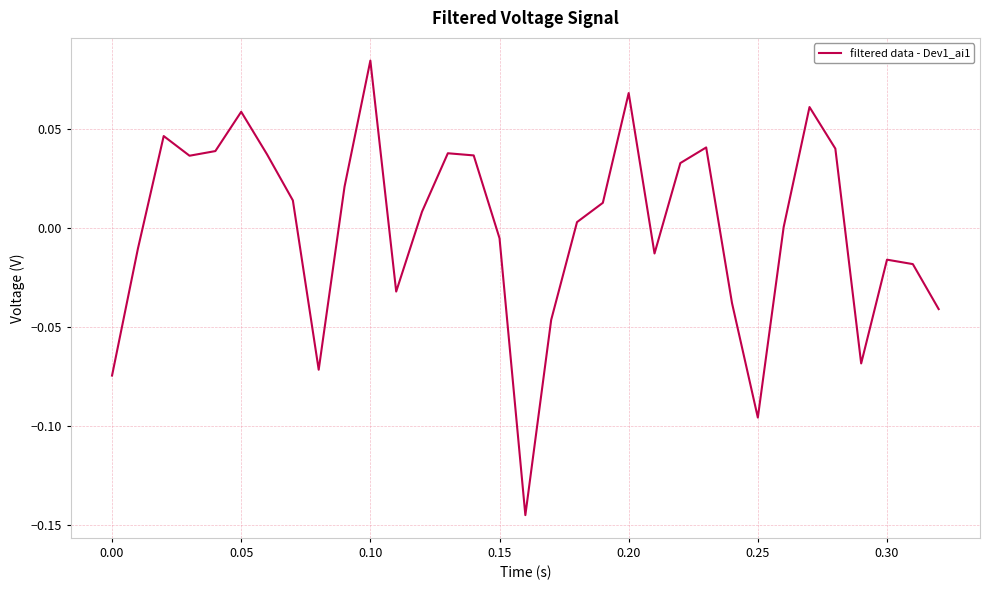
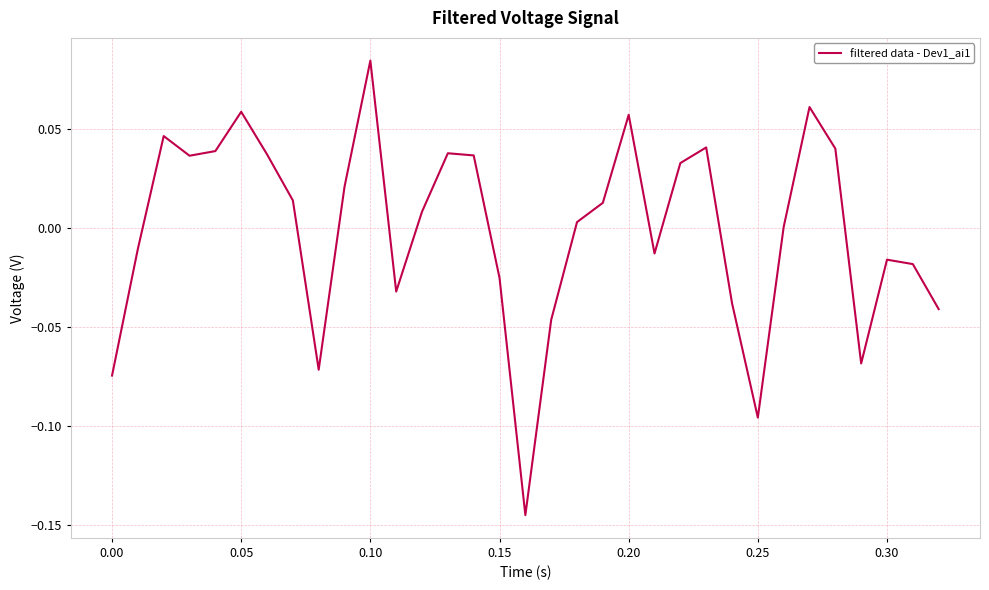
  {
    "0.00": -0.074,
    "0.05": 0.059,
    "0.10": 0.085,
-   "0.15": -0.005,
-   "0.20": 0.068,
+   "0.15": -0.025,
+   "0.20": 0.057,
    "0.25": -0.096,
    "0.30": -0.016
  }
